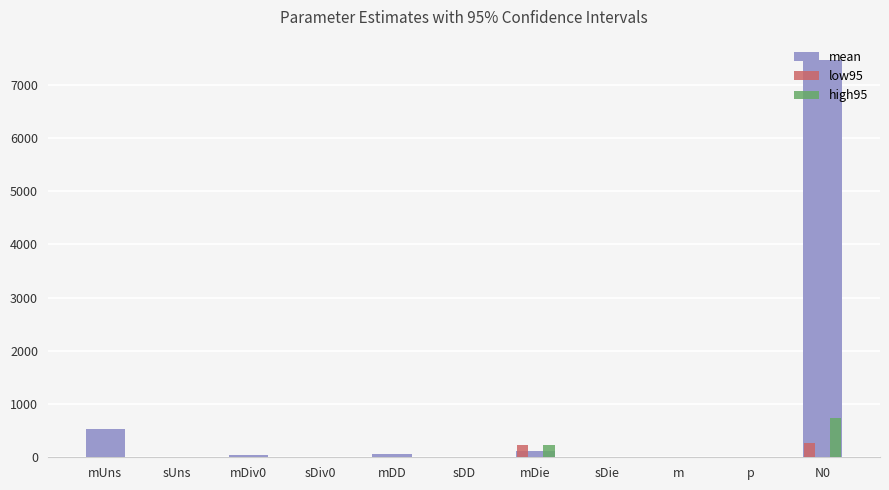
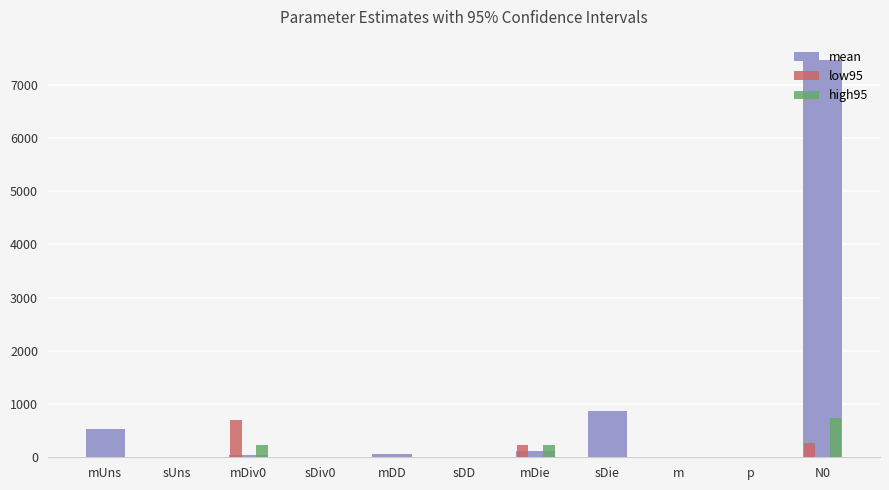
  {
    "mean": {
      "mUns": 500,
      "mDD": 100,
      "mDie": 100,
-     "sDie": 0,
+     "sDie": 900,
      "N0": 7500
    },
    "low95": {
      "mUns": 0,
-     "mDiv0": 0,
+     "mDiv0": 700,
      "mDie": 200,
      "p": 0
    },
    "high95": {
      "mUns": 0,
-     "mDiv0": 0,
+     "mDiv0": 200,
      "mDie": 200,
      "p": 0
    }
  }
